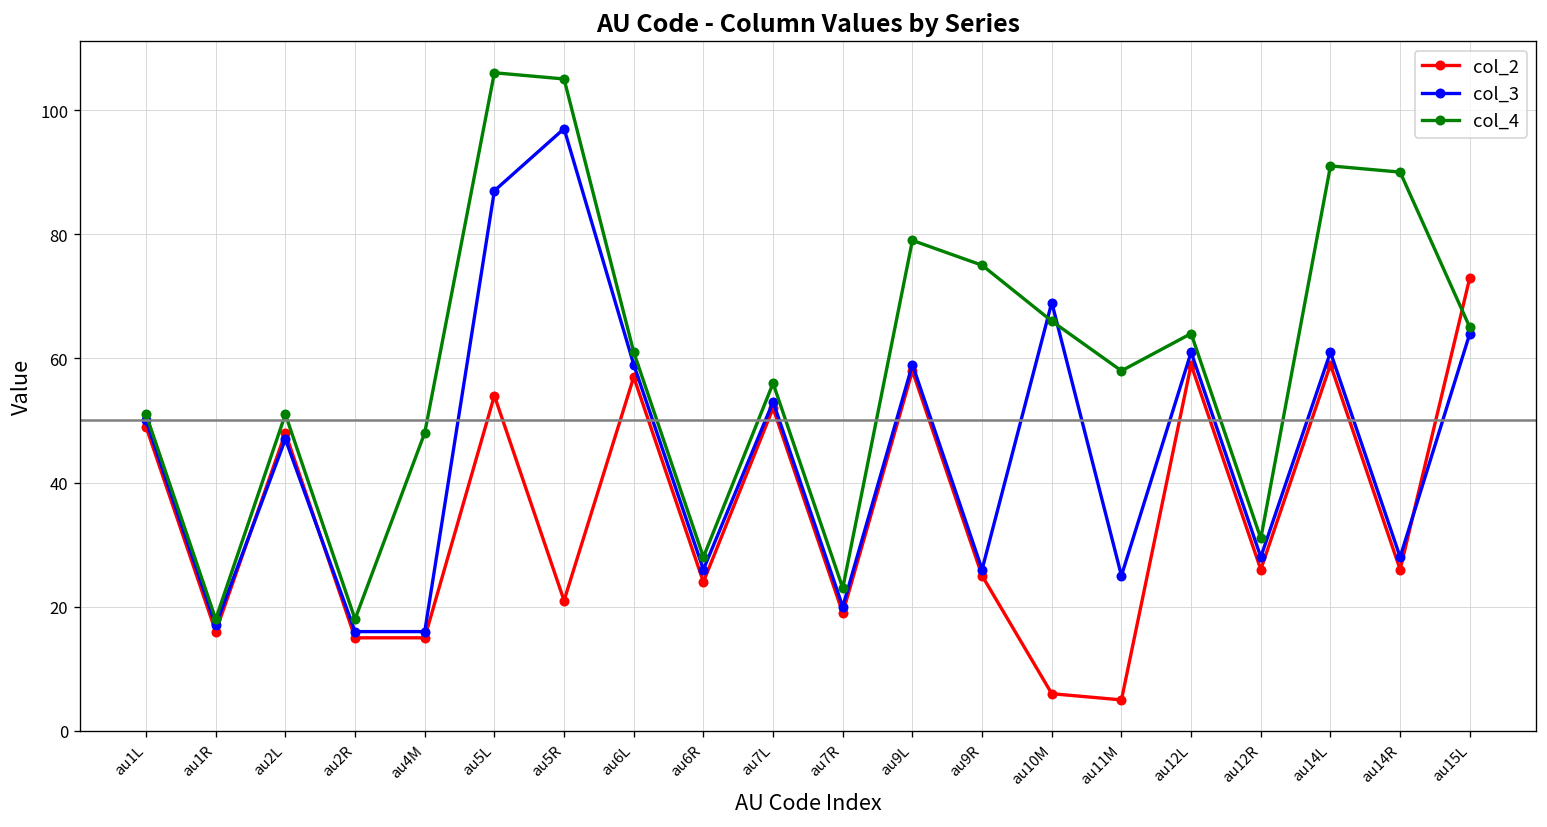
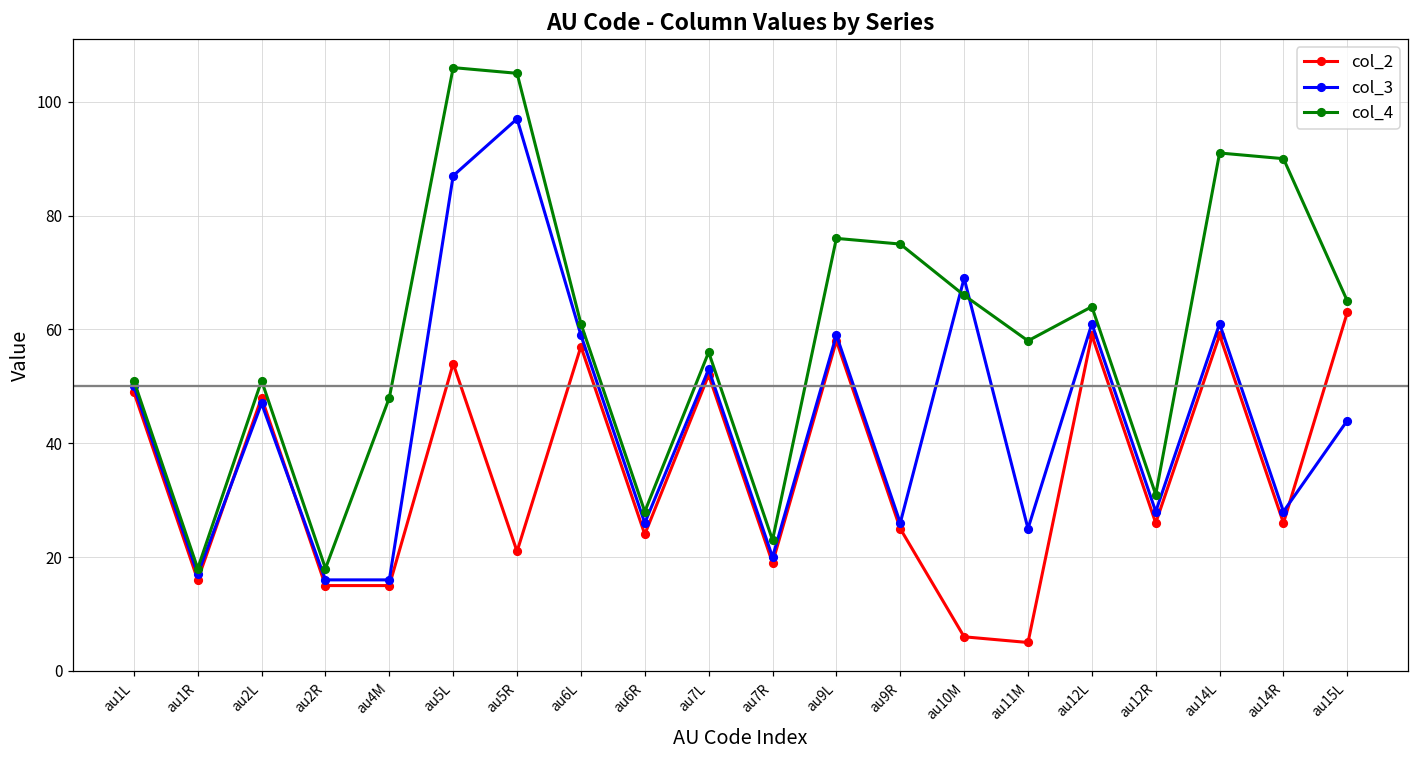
  {
    "col_2": {
      "au1L": 49,
      "au1R": 16,
      "au2L": 48,
      "au2R": 15,
      "au4M": 15,
      "au5L": 54,
      "au5R": 21,
      "au6L": 57,
      "au6R": 24,
      "au7L": 52,
      "au7R": 19,
      "au9L": 58,
      "au9R": 25,
      "au10M": 6,
      "au11M": 5,
      "au12L": 59,
      "au12R": 26,
      "au14L": 59,
      "au14R": 26,
-     "au15L": 73
+     "au15L": 63
    },
    "col_3": {
      "au1L": 50,
      "au1R": 17,
      "au2L": 47,
      "au2R": 16,
      "au4M": 16,
      "au5L": 87,
      "au5R": 97,
      "au6L": 59,
      "au6R": 26,
      "au7L": 53,
      "au7R": 20,
      "au9L": 59,
      "au9R": 26,
      "au10M": 69,
      "au11M": 25,
      "au12L": 61,
      "au12R": 28,
      "au14L": 61,
      "au14R": 28,
-     "au15L": 64
+     "au15L": 44
    },
    "col_4": {
      "au1L": 51,
      "au1R": 18,
      "au2L": 51,
      "au2R": 18,
      "au4M": 48,
      "au5L": 106,
      "au5R": 105,
      "au6L": 61,
      "au6R": 28,
      "au7L": 56,
      "au7R": 23,
-     "au9L": 79,
+     "au9L": 76,
      "au9R": 75,
      "au10M": 66,
      "au11M": 58,
      "au12L": 64,
      "au12R": 31,
      "au14L": 91,
      "au14R": 90,
      "au15L": 65
    }
  }
